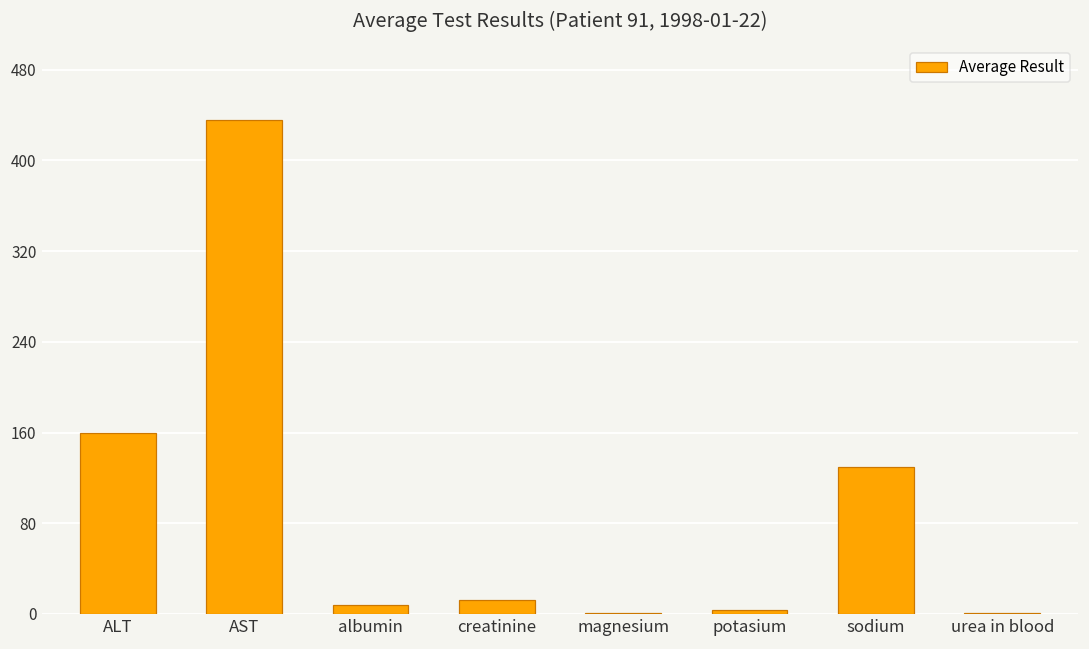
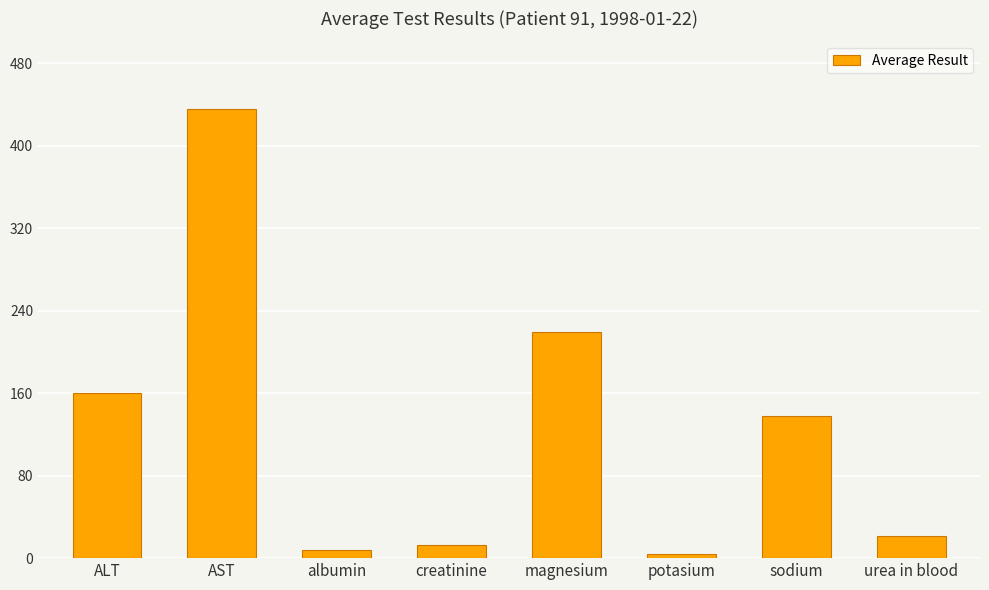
  {
    "ALT": 160,
    "AST": 436,
    "albumin": 8,
    "creatinine": 13,
-   "magnesium": 1,
+   "magnesium": 219,
    "potasium": 4,
-   "sodium": 130,
-   "urea in blood": 1
+   "sodium": 138,
+   "urea in blood": 22
  }
